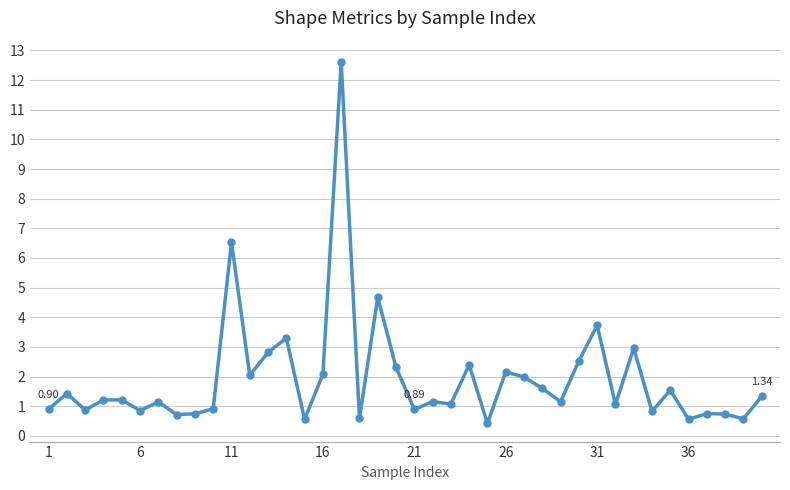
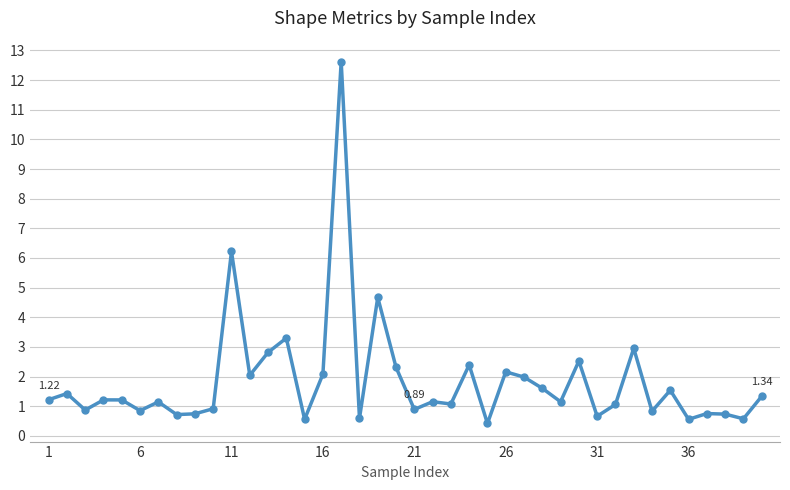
  {
-   "1": 0.90,
-   "11": 6.5,
+   "1": 1.22,
+   "11": 6.2,
    "21": 0.89,
-   "31": 3.7
+   "31": 0.7
  }
